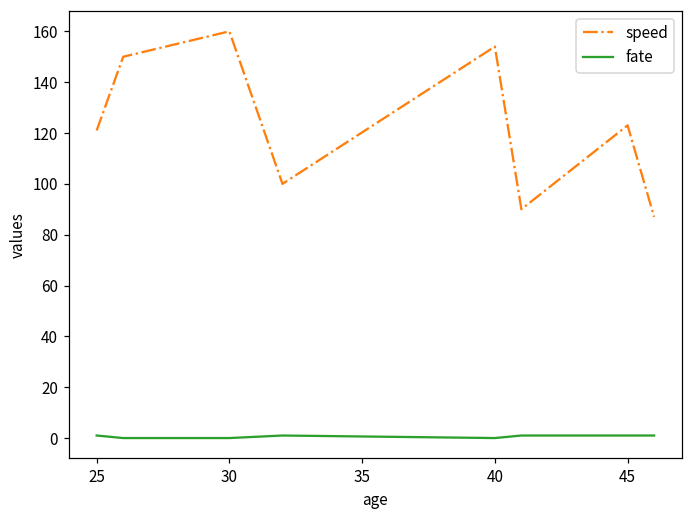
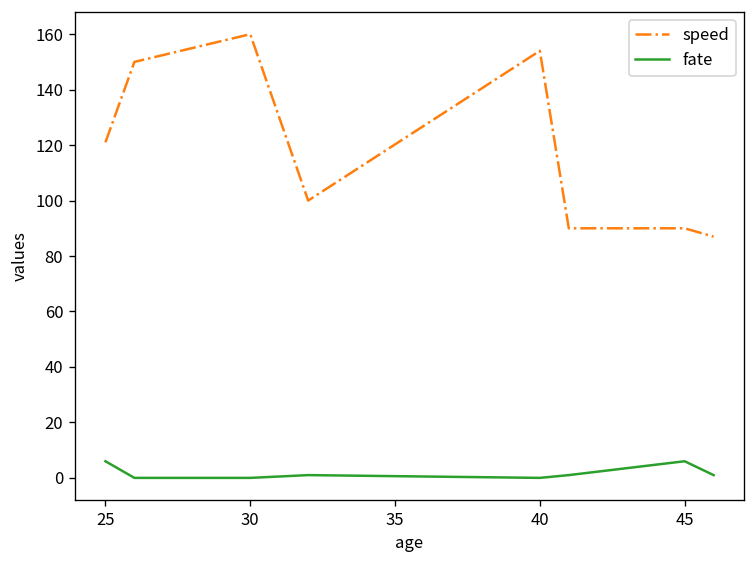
  {
    "speed": {
      "25": 121,
      "30": 160,
      "40": 154,
-     "45": 123
+     "45": 90
    },
    "fate": {
-     "25": 1,
+     "25": 6,
      "30": 0,
      "40": 0,
-     "45": 1
+     "45": 6
    }
  }
